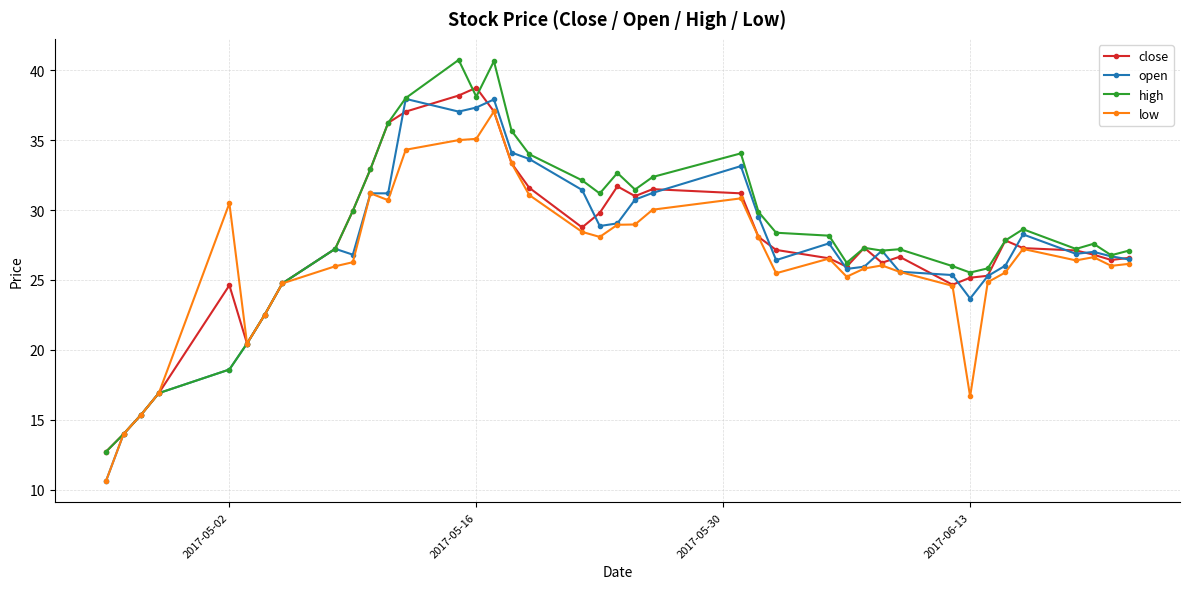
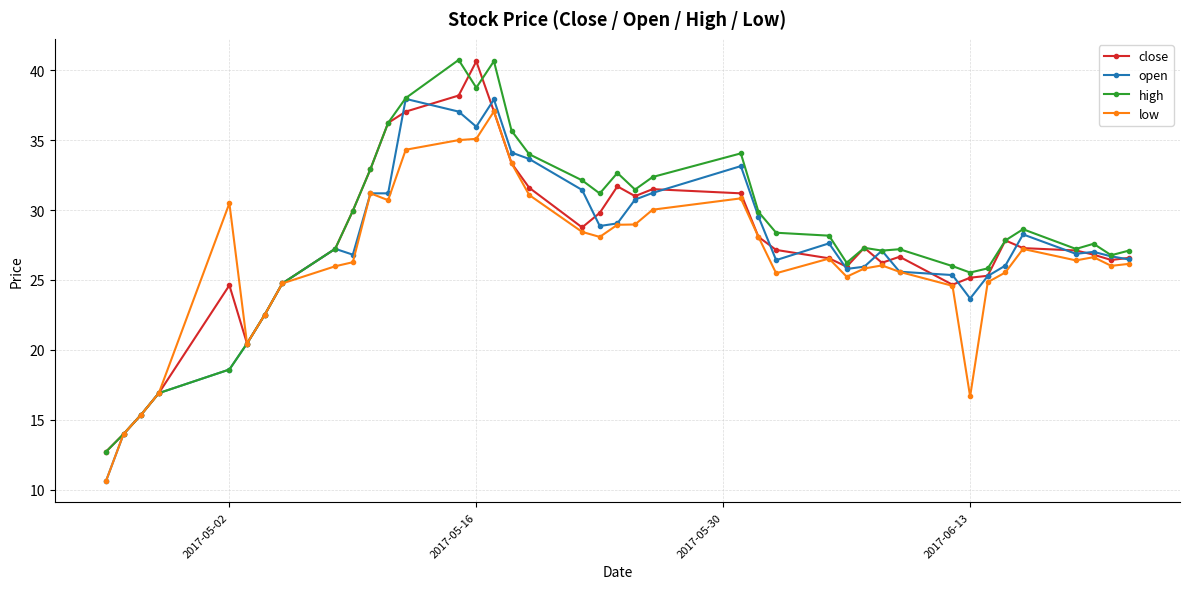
  {
    "close": {
      "2017-05-02": 24.6,
-     "2017-05-16": 38.8,
+     "2017-05-16": 40.7,
      "2017-06-13": 25.2
    },
    "open": {
-     "2017-05-16": 37.3,
+     "2017-05-16": 36.0,
      "2017-06-13": 23.7
    },
    "high": {
-     "2017-05-16": 38.1,
+     "2017-05-16": 38.8,
      "2017-06-13": 25.5
    },
    "low": {
      "2017-05-02": 30.5,
      "2017-05-16": 35.1,
      "2017-06-13": 16.7
    }
  }
